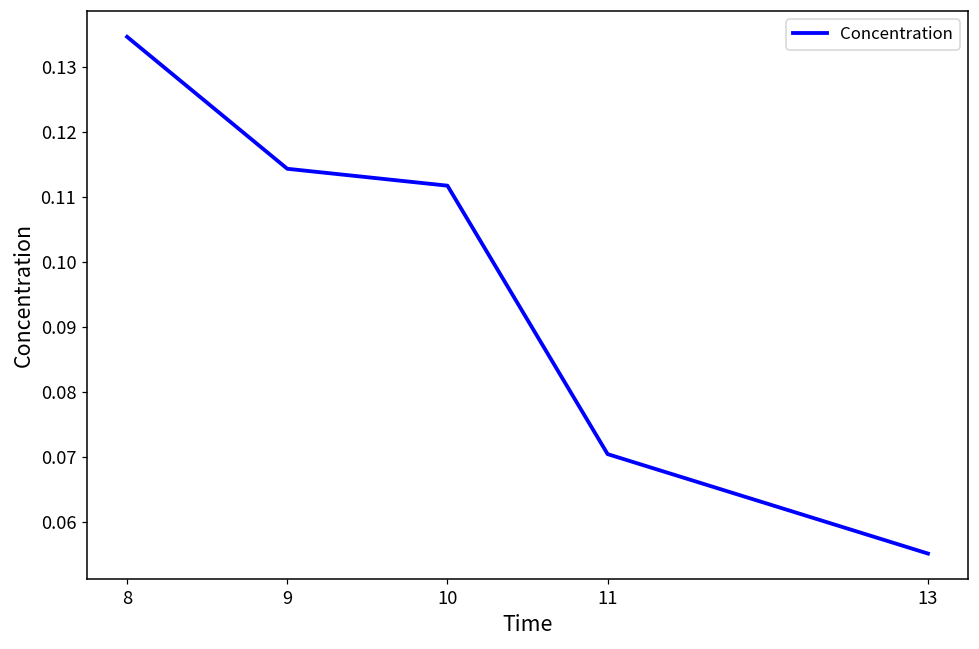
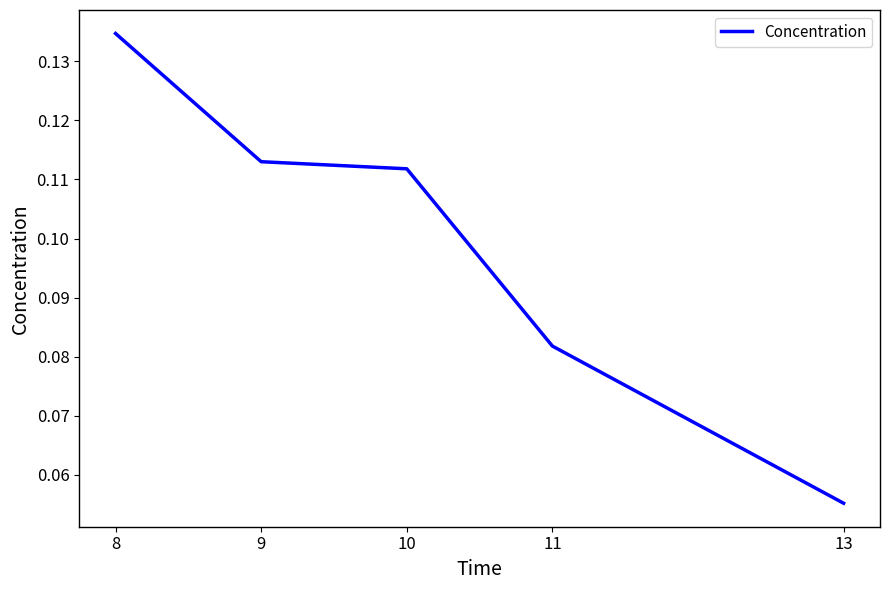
  {
    "8": 0.135,
-   "9": 0.114,
+   "9": 0.113,
    "10": 0.112,
-   "11": 0.071,
+   "11": 0.082,
    "13": 0.055
  }
